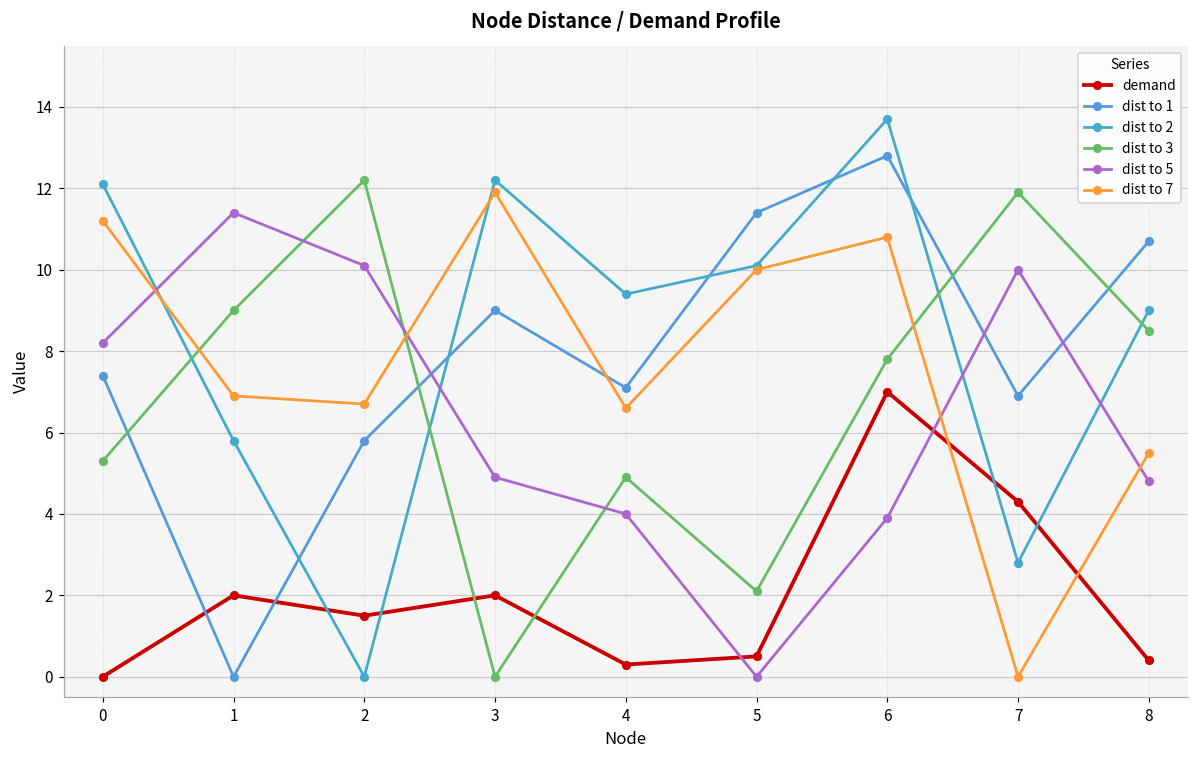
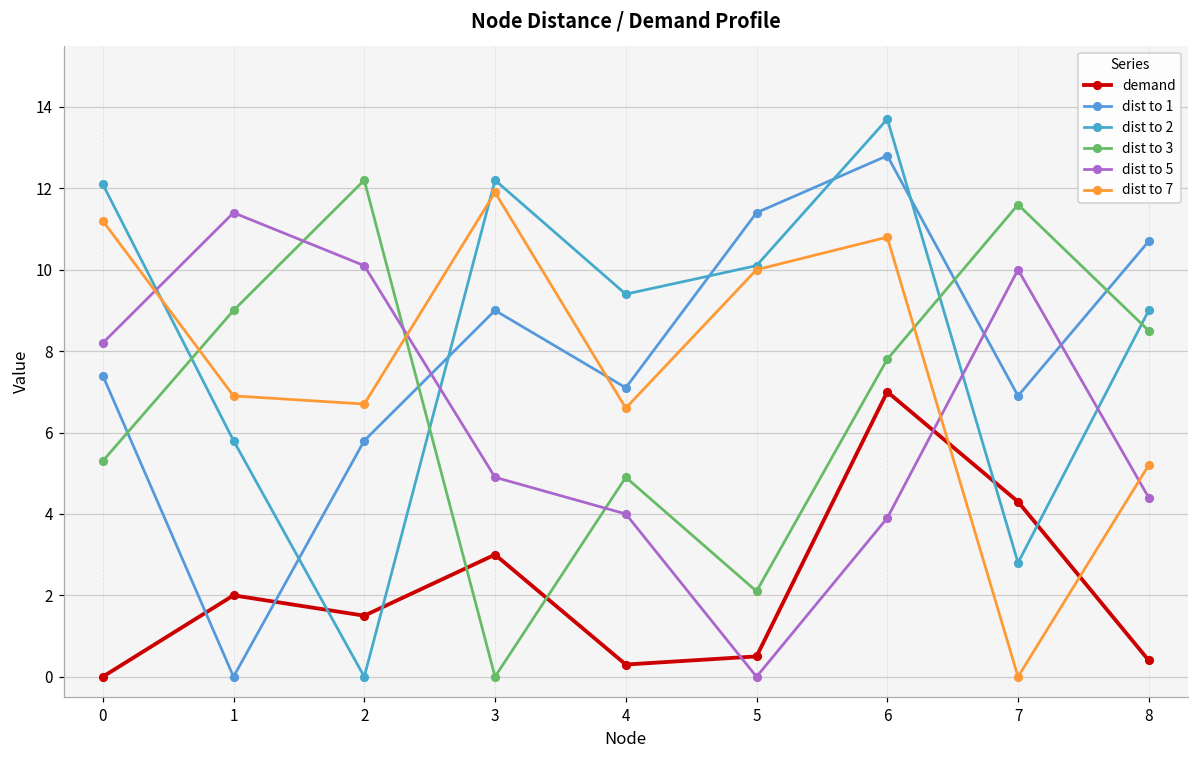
  {
    "demand": {
      "0": 0,
      "1": 2,
      "2": 1.5,
-     "3": 2,
+     "3": 3,
      "4": 0.3,
      "5": 0.5,
      "6": 7,
      "7": 4.3,
      "8": 0.4
    },
    "dist to 3": {
      "0": 5.3,
      "1": 9.0,
      "2": 12.2,
      "3": 0.0,
      "4": 4.9,
      "5": 2.1,
      "6": 7.8,
-     "7": 11.9,
+     "7": 11.6,
      "8": 8.5
    },
    "dist to 5": {
      "0": 8.2,
      "1": 11.4,
      "2": 10.1,
      "3": 4.9,
      "4": 4.0,
      "5": 0.0,
      "6": 3.9,
      "7": 10.0,
-     "8": 4.8
+     "8": 4.4
    },
    "dist to 7": {
      "0": 11.2,
      "1": 6.9,
      "2": 6.7,
      "3": 11.9,
      "4": 6.6,
      "5": 10.0,
      "6": 10.8,
      "7": 0.0,
-     "8": 5.5
+     "8": 5.2
    }
  }
